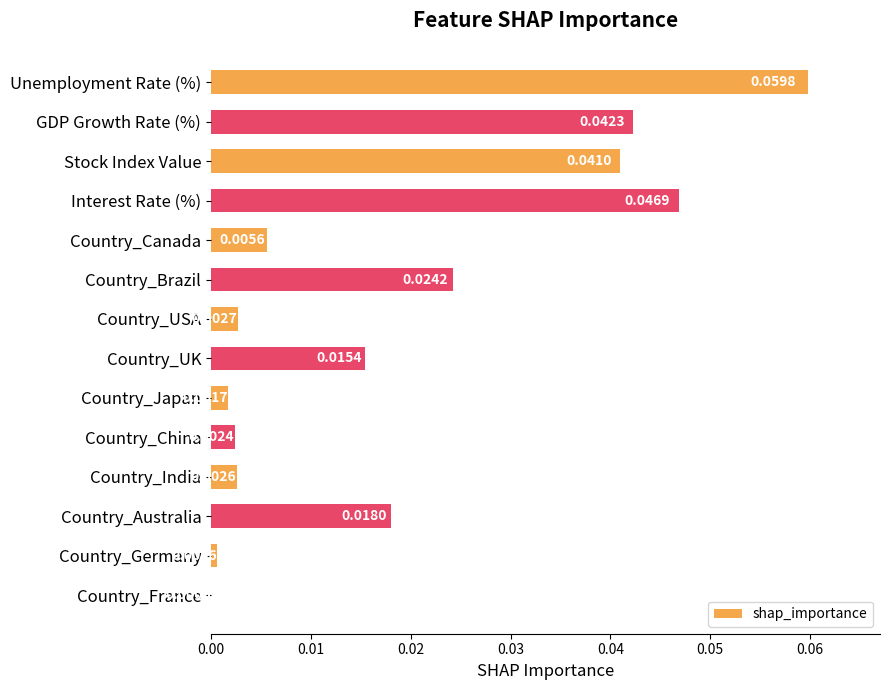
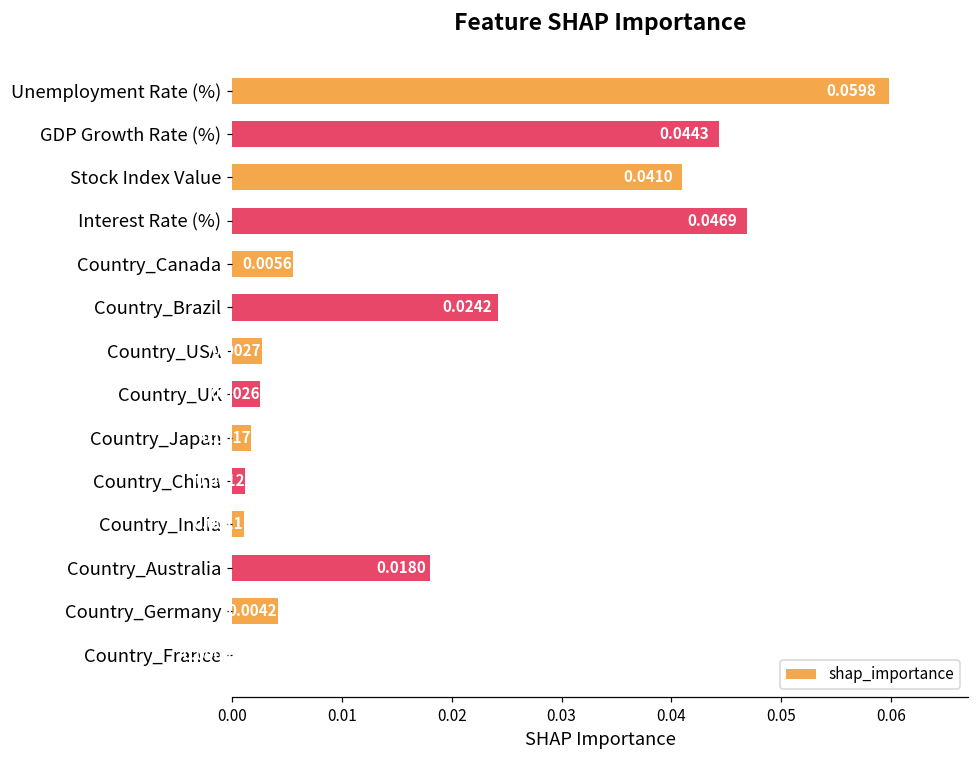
  {
    "Unemployment Rate (%)": 0.0598,
-   "GDP Growth Rate (%)": 0.0423,
+   "GDP Growth Rate (%)": 0.0443,
    "Stock Index Value": 0.0410,
    "Interest Rate (%)": 0.0469,
    "Country_Canada": 0.0056,
    "Country_Brazil": 0.0242,
    "Country_USA": 0.0027,
-   "Country_UK": 0.0154,
-   "Country_China": 0.002,
-   "Country_India": 0.003,
+   "Country_UK": 0.0026,
+   "Country_China": 0.001,
+   "Country_India": 0.001,
    "Country_Australia": 0.0180,
-   "Country_Germany": 0.001
+   "Country_Germany": 0.004
  }
